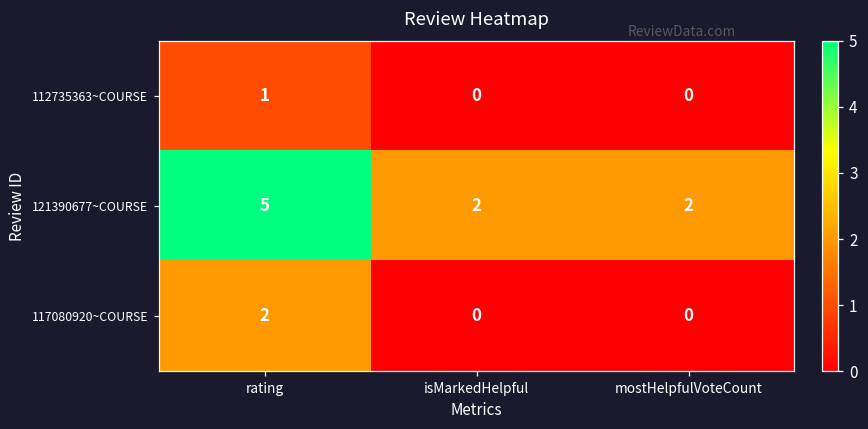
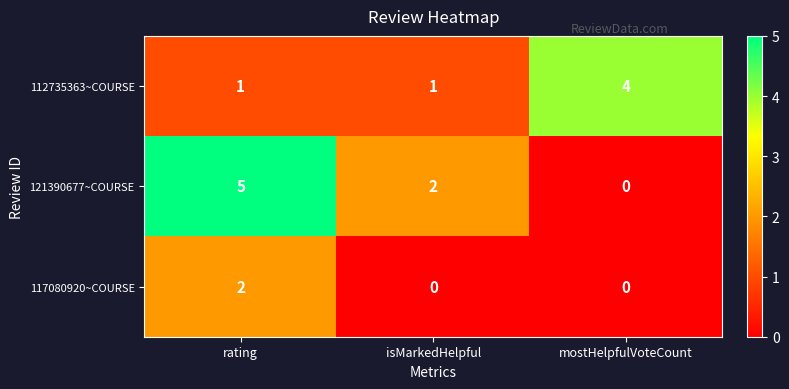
  {
    "112735363~COURSE": {
      "rating": 1,
-     "isMarkedHelpful": 0,
-     "mostHelpfulVoteCount": 0
+     "isMarkedHelpful": 1,
+     "mostHelpfulVoteCount": 4
    },
    "121390677~COURSE": {
      "rating": 5,
      "isMarkedHelpful": 2,
-     "mostHelpfulVoteCount": 2
+     "mostHelpfulVoteCount": 0
    },
    "117080920~COURSE": {
      "rating": 2,
      "isMarkedHelpful": 0,
      "mostHelpfulVoteCount": 0
    }
  }
